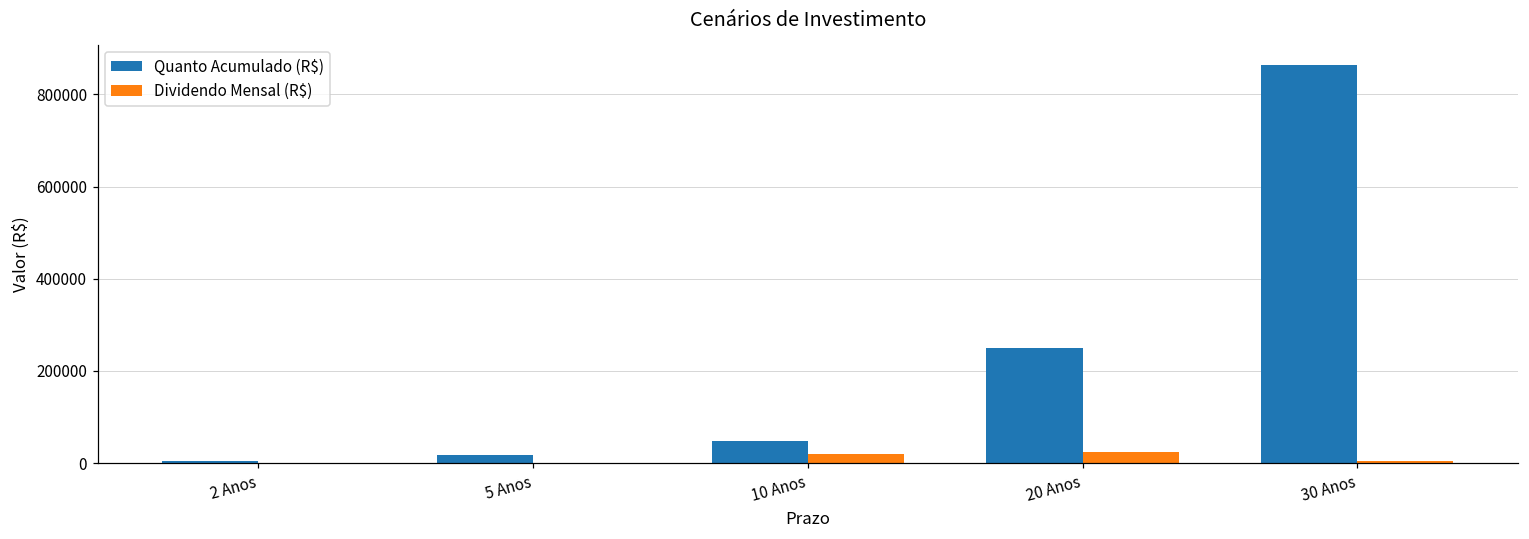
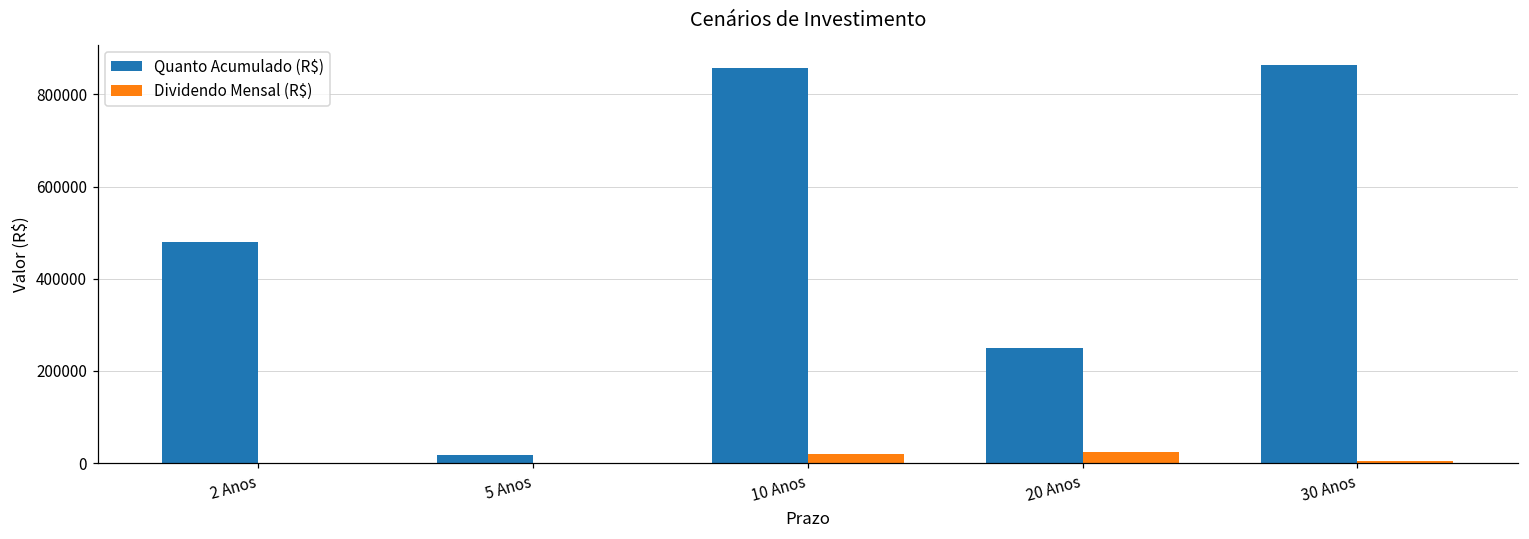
  {
    "Quanto Acumulado (R$)": {
-     "2 Anos": 10000,
+     "2 Anos": 480000,
      "5 Anos": 20000,
-     "10 Anos": 50000,
+     "10 Anos": 860000,
      "20 Anos": 250000,
      "30 Anos": 860000
    },
    "Dividendo Mensal (R$)": {
      "10 Anos": 20000,
      "20 Anos": 20000
    }
  }
